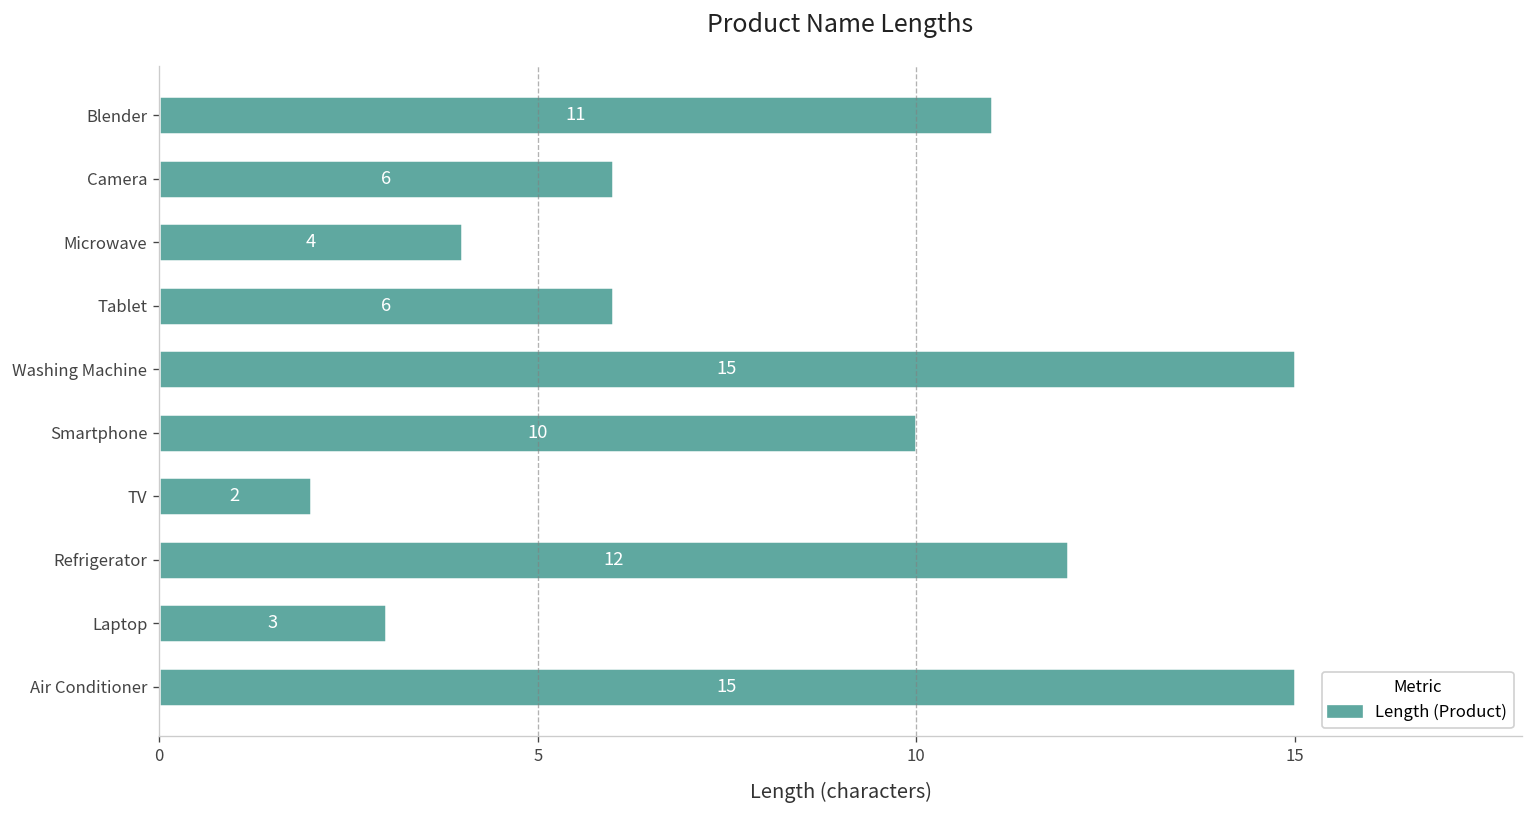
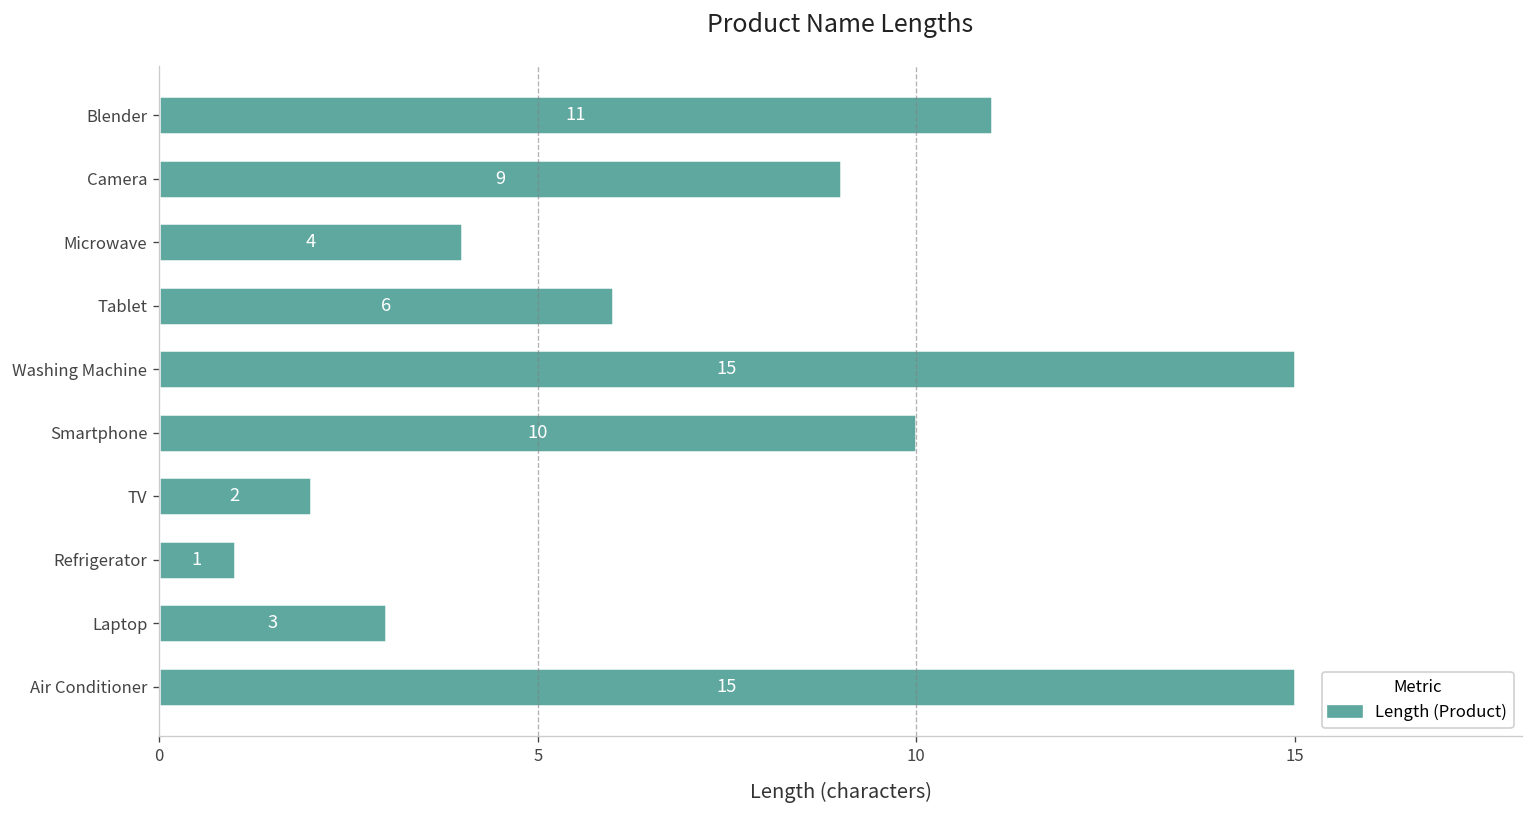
  {
    "Blender": 11,
-   "Camera": 6,
+   "Camera": 9,
    "Microwave": 4,
    "Tablet": 6,
    "Washing Machine": 15,
    "Smartphone": 10,
    "TV": 2,
-   "Refrigerator": 12,
+   "Refrigerator": 1,
    "Laptop": 3,
    "Air Conditioner": 15
  }
